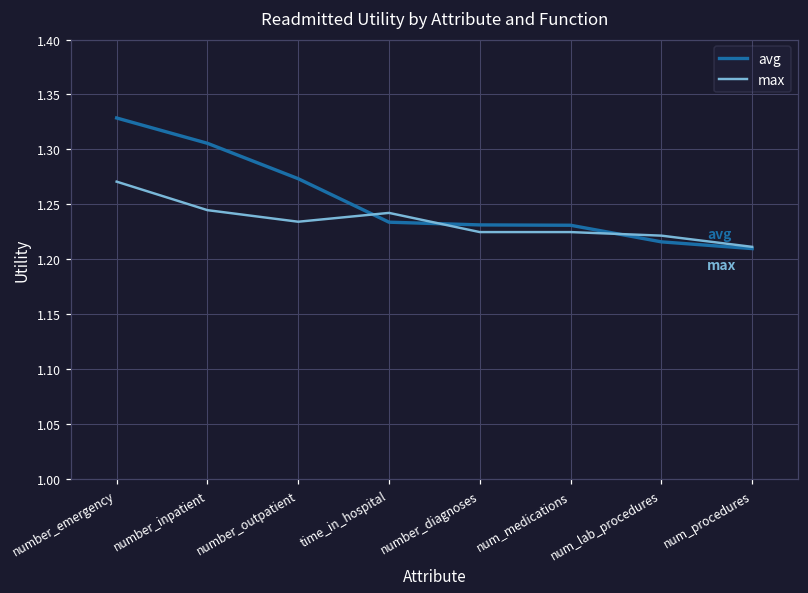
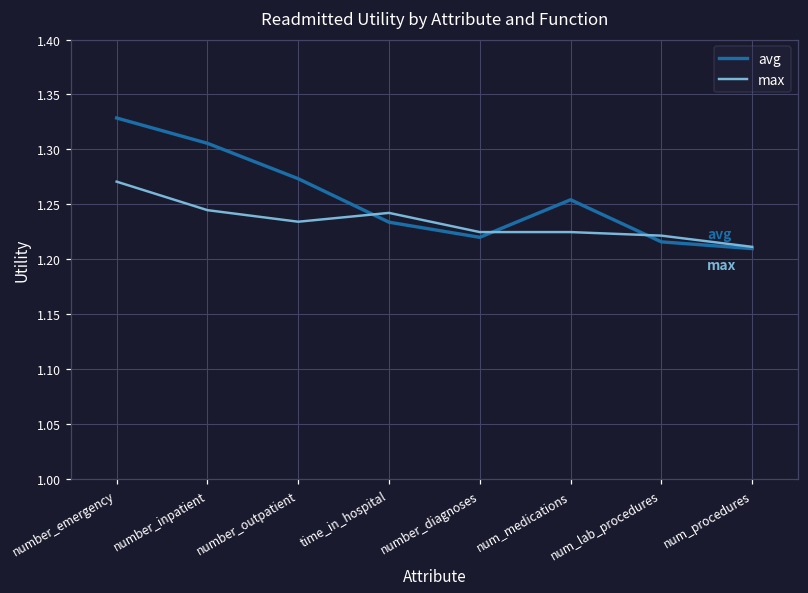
  {
    "avg": {
      "number_emergency": 1.33,
      "number_inpatient": 1.31,
      "number_outpatient": 1.27,
      "time_in_hospital": 1.23,
-     "number_diagnoses": 1.23,
-     "num_medications": 1.23,
+     "number_diagnoses": 1.22,
+     "num_medications": 1.25,
      "num_lab_procedures": 1.22
    },
    "max": {
      "number_emergency": 1.27,
      "number_inpatient": 1.24,
      "number_outpatient": 1.23,
      "time_in_hospital": 1.24,
      "number_diagnoses": 1.22,
      "num_medications": 1.22,
      "num_lab_procedures": 1.22
    }
  }
